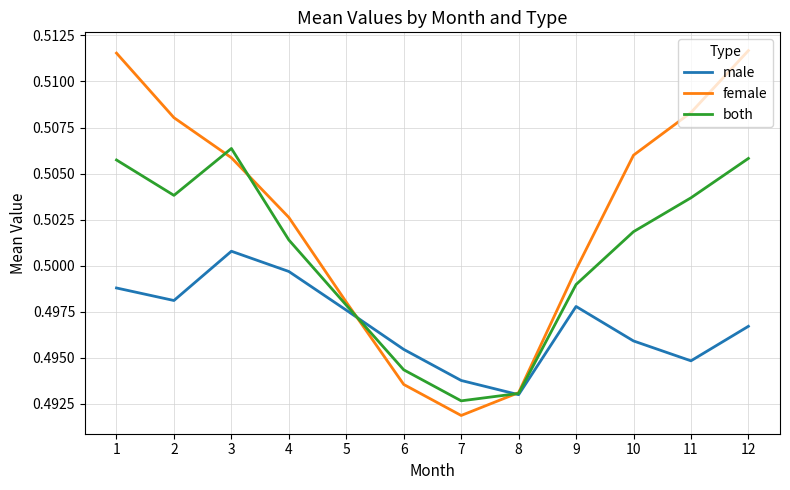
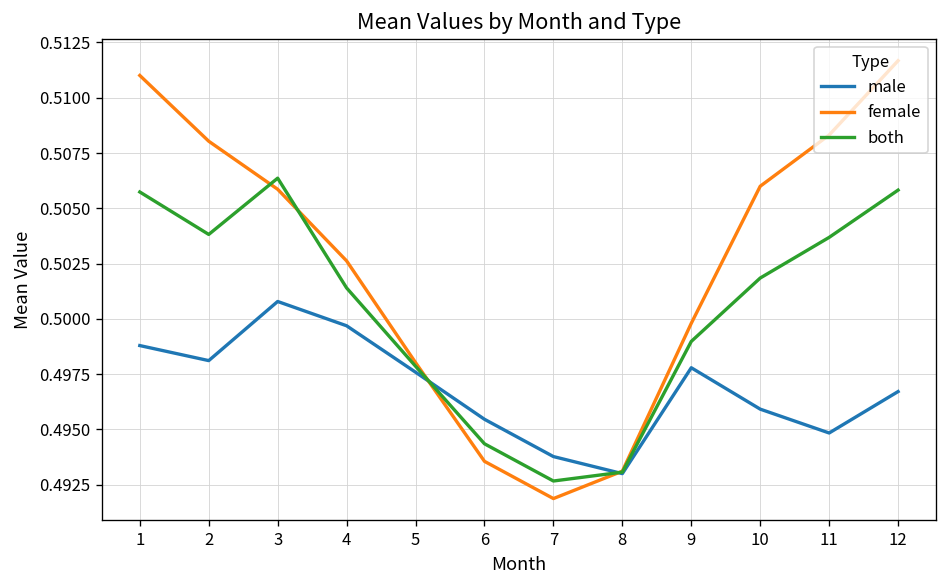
  {
    "male": {
      "1": 0.4988,
      "2": 0.4981,
      "3": 0.5008,
      "4": 0.4997,
      "5": 0.4976,
      "6": 0.4955,
      "7": 0.4938,
      "9": 0.4978,
      "10": 0.4959,
      "11": 0.4948,
      "12": 0.4967
    },
    "female": {
-     "1": 0.5115,
+     "1": 0.5110,
      "2": 0.5080,
      "3": 0.5059,
      "4": 0.5026,
      "5": 0.4980,
      "6": 0.4936,
      "7": 0.4919,
      "9": 0.4998,
      "10": 0.5060
    },
    "both": {
      "1": 0.5057,
      "2": 0.5038,
      "3": 0.5064,
      "4": 0.5014,
      "5": 0.4979,
      "6": 0.4943,
      "7": 0.4927,
      "9": 0.4990,
      "10": 0.5018,
      "11": 0.5037,
      "12": 0.5058
    }
  }
